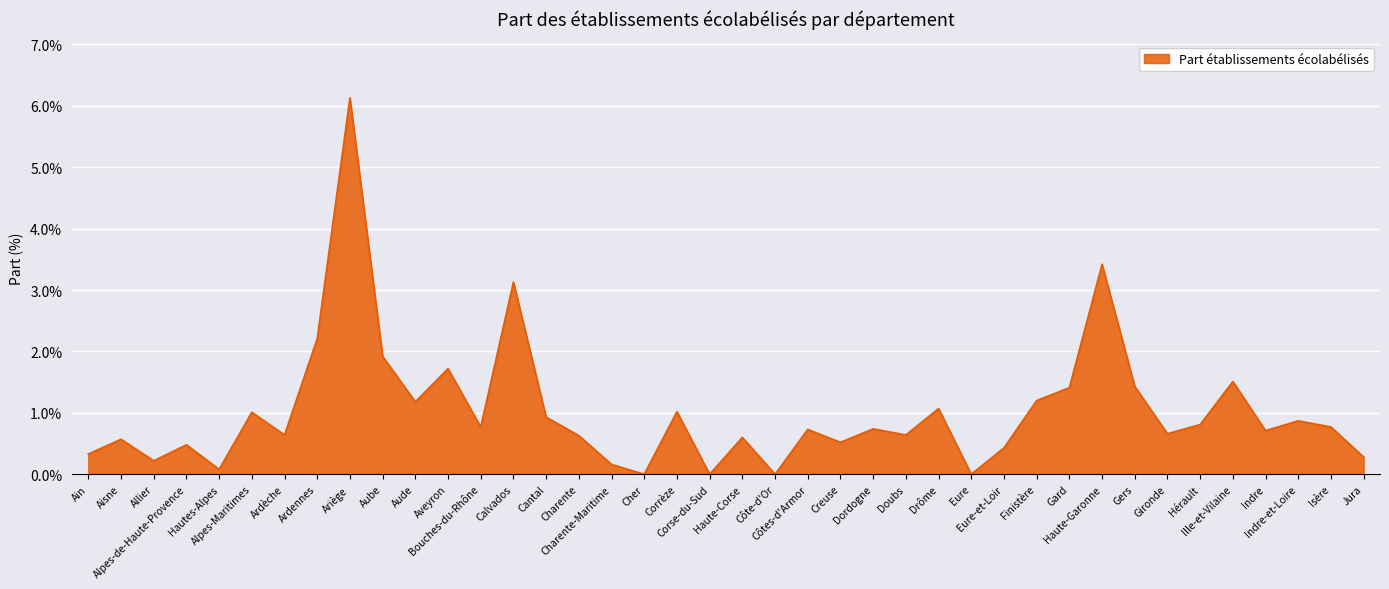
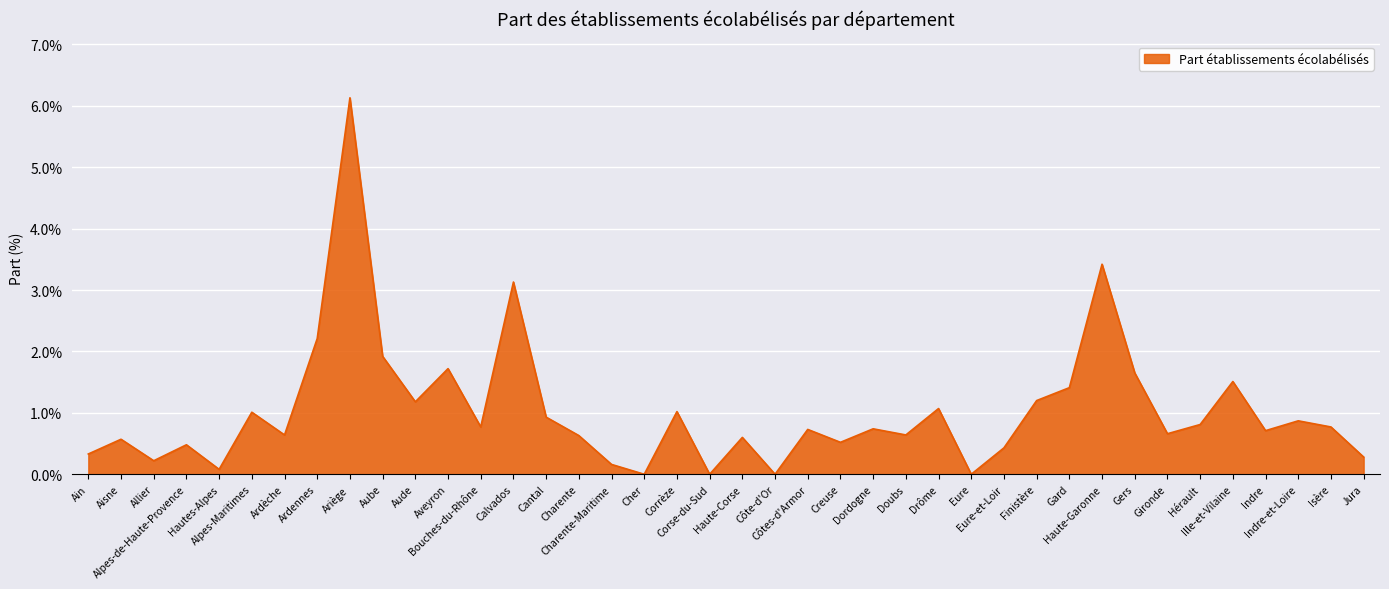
  {
    "Ain": "0.3%",
    "Aisne": "0.6%",
    "Allier": "0.2%",
    "Alpes-de-Haute-Provence": "0.5%",
    "Hautes-Alpes": "0.1%",
    "Alpes-Maritimes": "1.0%",
    "Ardèche": "0.6%",
    "Ardennes": "2.2%",
    "Ariège": "6.1%",
    "Aube": "1.9%",
    "Aude": "1.2%",
    "Aveyron": "1.7%",
    "Bouches-du-Rhône": "0.8%",
    "Calvados": "3.1%",
    "Cantal": "0.9%",
    "Charente": "0.6%",
    "Charente-Maritime": "0.2%",
    "Cher": "0.0%",
    "Corrèze": "1.0%",
    "Corse-du-Sud": "0.0%",
    "Haute-Corse": "0.6%",
    "Côte-d'Or": "0.0%",
    "Côtes-d'Armor": "0.7%",
    "Creuse": "0.5%",
    "Dordogne": "0.7%",
    "Doubs": "0.6%",
    "Drôme": "1.1%",
    "Eure": "0.0%",
    "Eure-et-Loir": "0.4%",
    "Finistère": "1.2%",
    "Gard": "1.4%",
    "Haute-Garonne": "3.4%",
-   "Gers": "1.4%",
+   "Gers": "1.7%",
    "Gironde": "0.7%",
    "Hérault": "0.8%",
    "Ille-et-Vilaine": "1.5%",
    "Indre": "0.7%",
    "Indre-et-Loire": "0.9%",
    "Isère": "0.8%",
    "Jura": "0.3%"
  }
